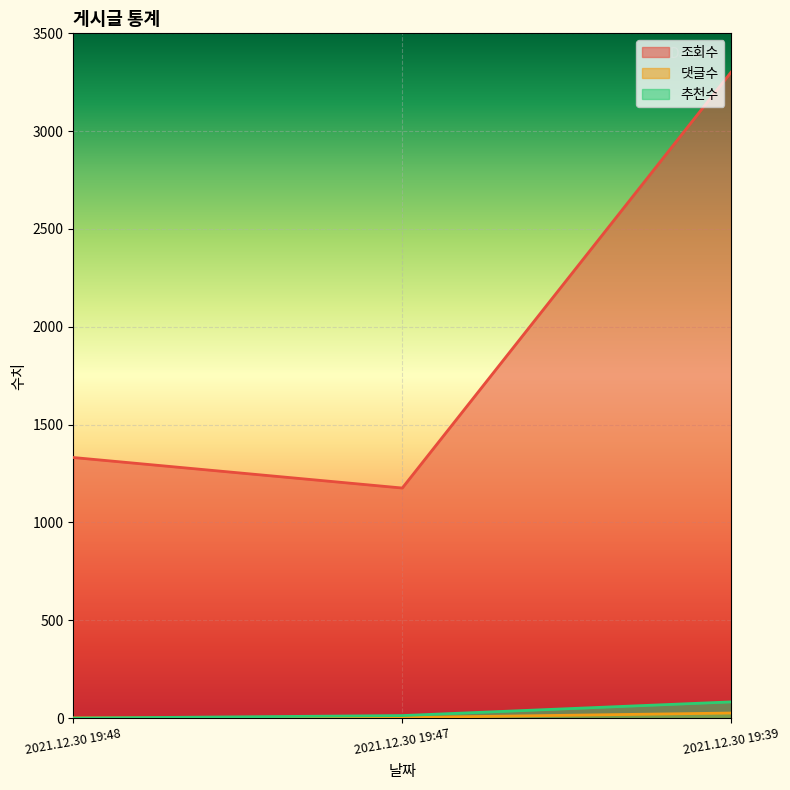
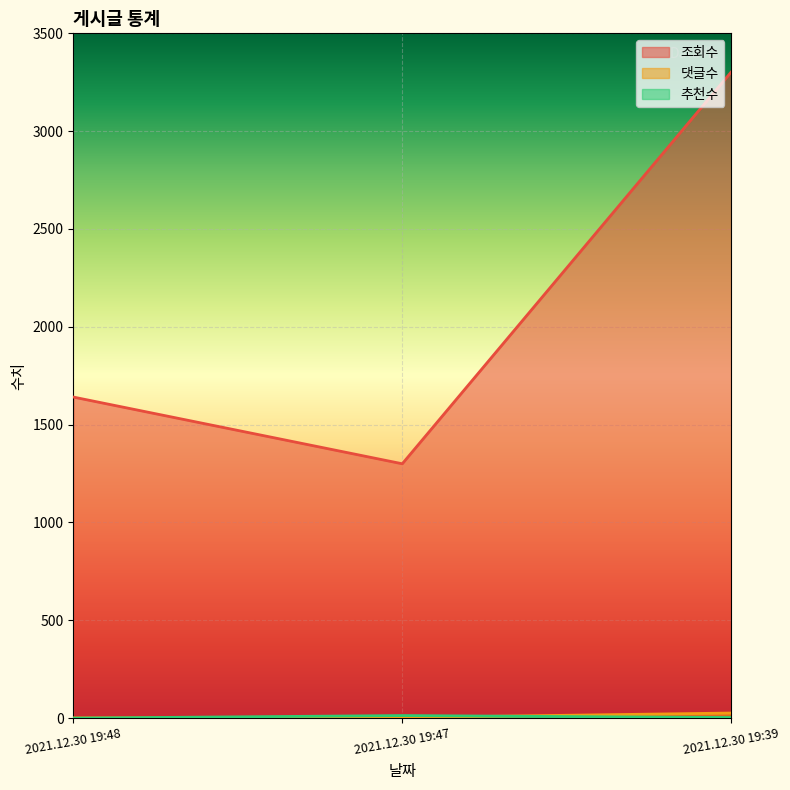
  {
    "조회수": {
-     "2021.12.30 19:48": 1330,
-     "2021.12.30 19:47": 1180,
+     "2021.12.30 19:48": 1640,
+     "2021.12.30 19:47": 1300,
      "2021.12.30 19:39": 3300
    },
    "댓글수": {
      "2021.12.30 19:39": 30
    },
    "추천수": {
-     "2021.12.30 19:39": 80
+     "2021.12.30 19:39": 0
    }
  }
